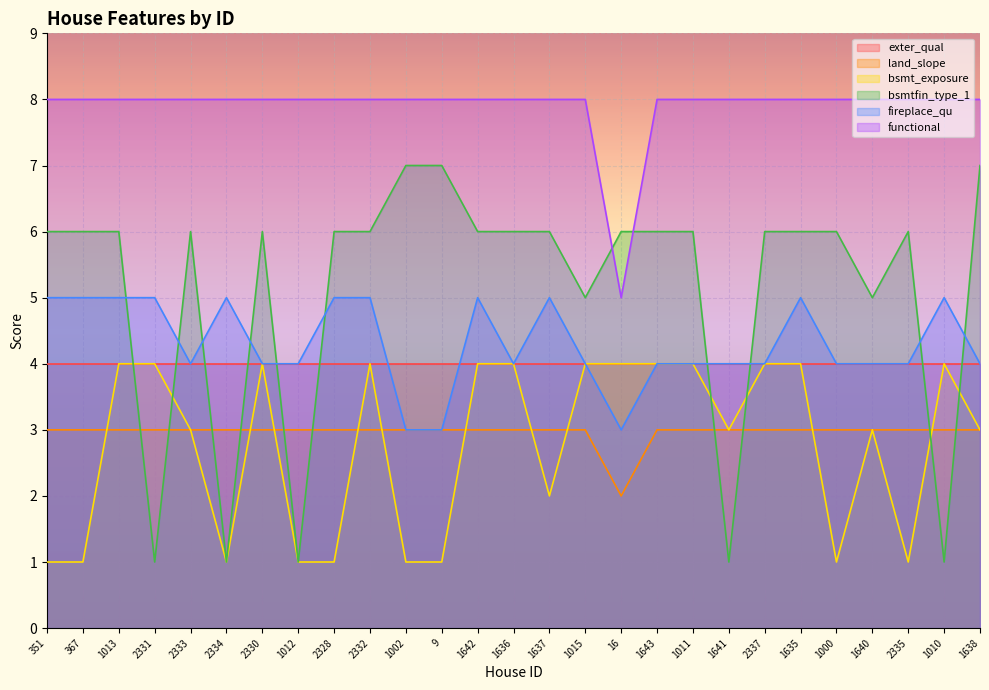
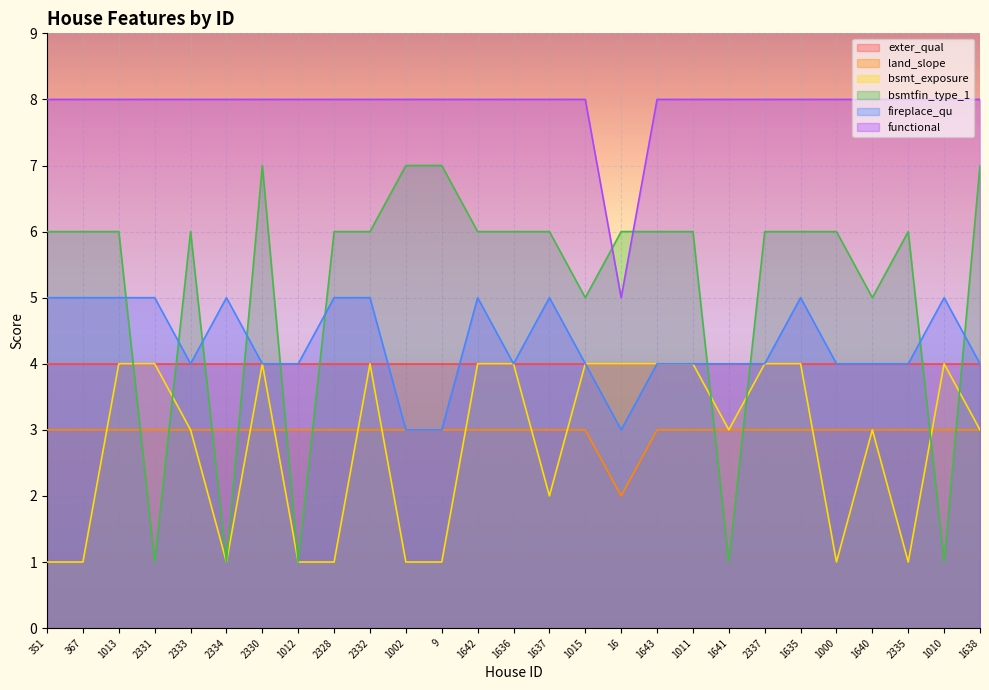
  {
    "bsmtfin_type_1": {
      "351": 6,
      "367": 6,
      "1013": 6,
      "2331": 1,
      "2333": 6,
-     "2330": 6,
+     "2330": 7,
      "2328": 6,
      "2332": 6,
      "1002": 7,
      "9": 7,
      "1642": 6,
      "1636": 6,
      "1637": 6,
      "1015": 5,
      "16": 6,
      "1643": 6,
      "1011": 6,
      "1641": 1,
      "2337": 6,
      "1635": 6,
      "1000": 6,
      "1640": 5,
      "2335": 6,
      "1010": 1,
      "1638": 7
    },
    "fireplace_qu": {
      "351": 5,
      "367": 5,
      "1013": 5,
      "2331": 5,
      "2334": 5,
      "2328": 5,
      "2332": 5,
      "1642": 5,
      "1637": 5,
      "16": 3,
      "1635": 5,
      "1010": 5
    },
    "functional": {
      "351": 8,
      "367": 8,
      "1013": 8,
      "2331": 8,
      "2333": 8,
      "2334": 8,
      "2330": 8,
      "1012": 8,
      "2328": 8,
      "2332": 8,
      "1002": 8,
      "9": 8,
      "1642": 8,
      "1636": 8,
      "1637": 8,
      "1015": 8,
      "16": 5,
      "1643": 8,
      "1011": 8,
      "1641": 8,
      "2337": 8,
      "1635": 8,
      "1000": 8,
      "1638": 8
    }
  }
